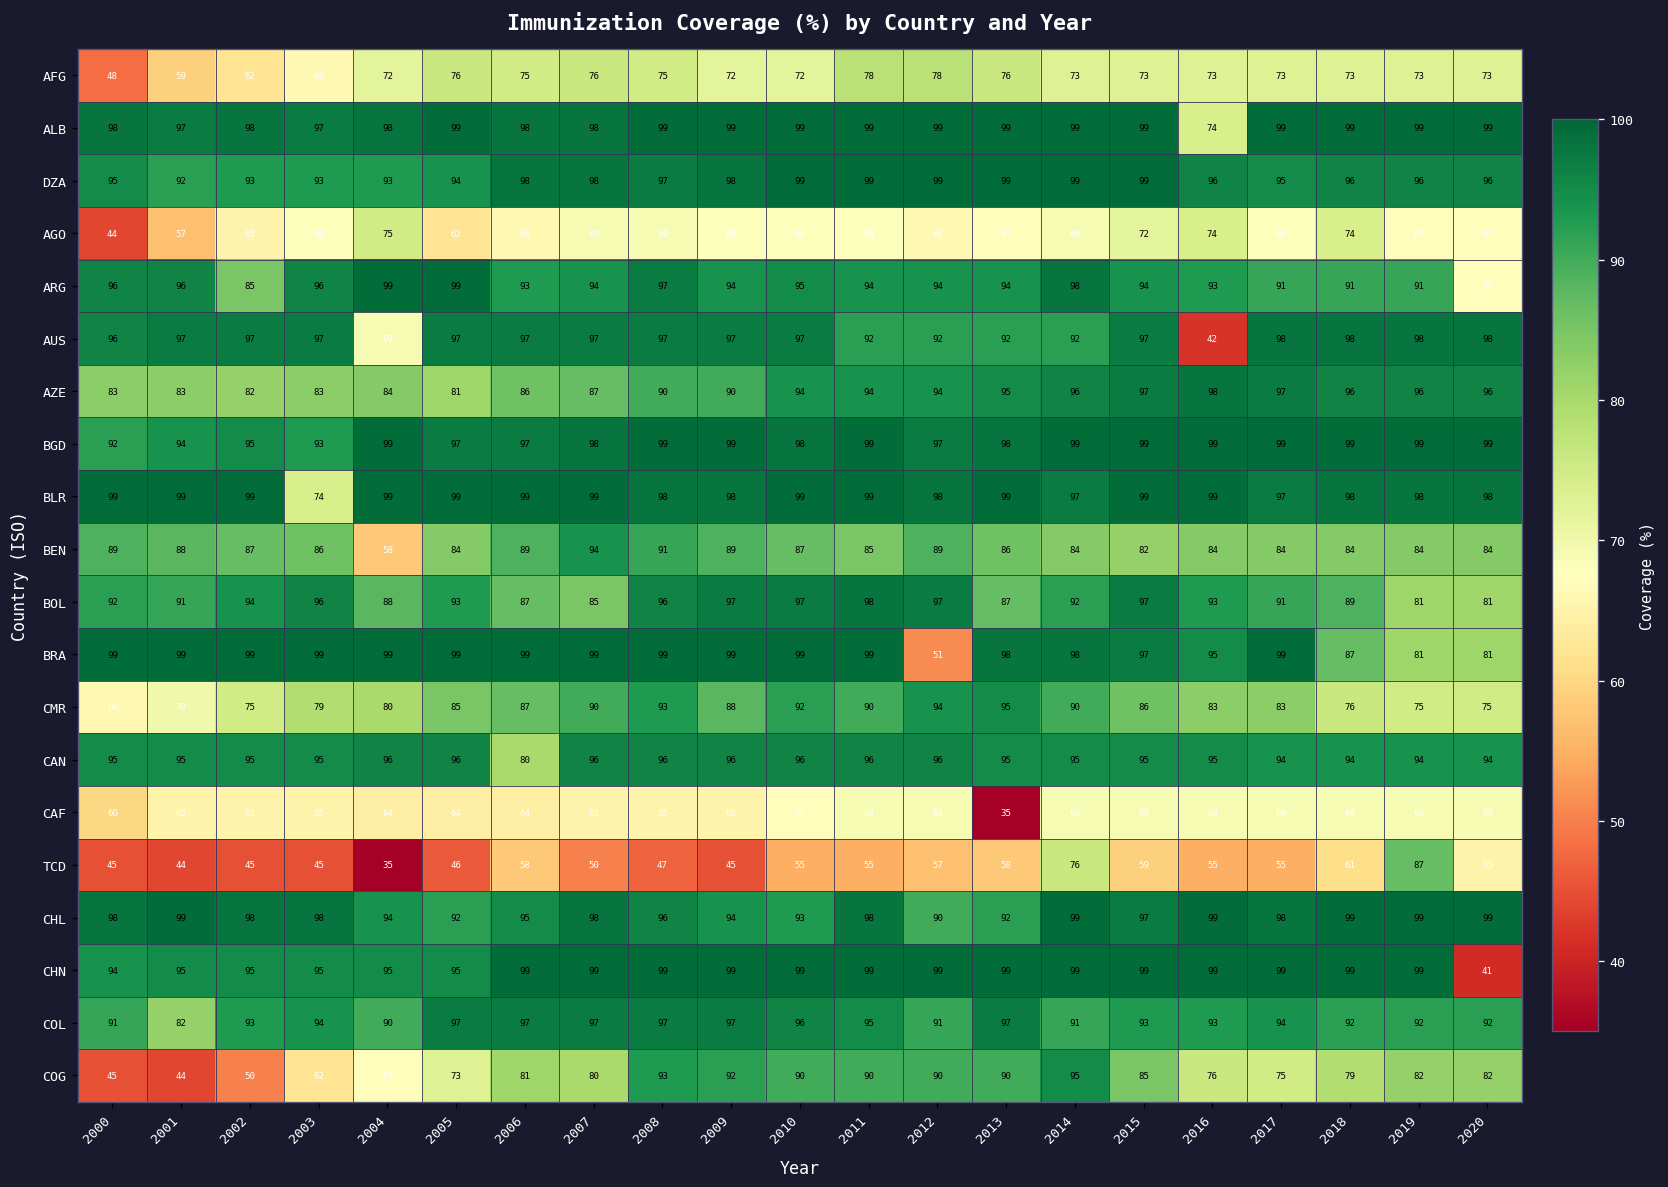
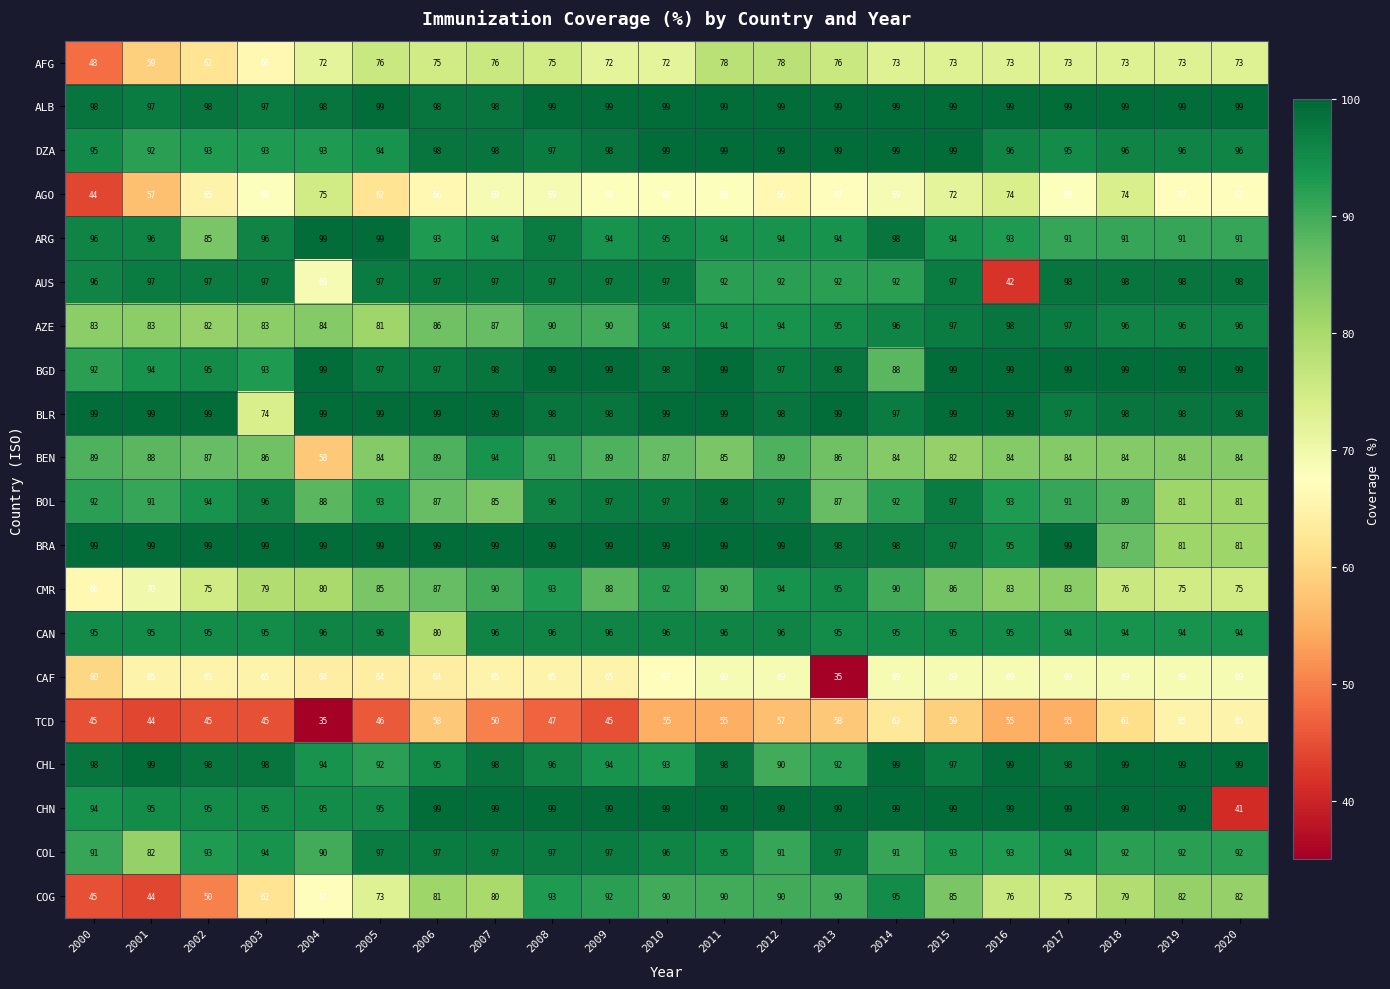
  {
    "ALB": {
      "2000": 98,
      "2001": 97,
      "2002": 98,
      "2003": 97,
      "2004": 98,
      "2005": 99,
      "2006": 98,
      "2007": 98,
      "2008": 99,
      "2009": 99,
      "2010": 99,
      "2011": 99,
      "2012": 99,
      "2013": 99,
      "2014": 99,
      "2015": 99,
-     "2016": 74,
+     "2016": 99,
      "2017": 99,
      "2018": 99,
      "2019": 99,
      "2020": 99
    },
    "ARG": {
      "2000": 96,
      "2001": 96,
      "2002": 85,
      "2003": 96,
      "2004": 99,
      "2005": 99,
      "2006": 93,
      "2007": 94,
      "2008": 97,
      "2009": 94,
      "2010": 95,
      "2011": 94,
      "2012": 94,
      "2013": 94,
      "2014": 98,
      "2015": 94,
      "2016": 93,
      "2017": 91,
      "2018": 91,
      "2019": 91,
-     "2020": 67
+     "2020": 91
    },
    "BGD": {
      "2000": 92,
      "2001": 94,
      "2002": 95,
      "2003": 93,
      "2004": 99,
      "2005": 97,
      "2006": 97,
      "2007": 98,
      "2008": 99,
      "2009": 99,
      "2010": 98,
      "2011": 99,
      "2012": 97,
      "2013": 98,
-     "2014": 99,
+     "2014": 88,
      "2015": 99,
      "2016": 99,
      "2017": 99,
      "2018": 99,
      "2019": 99,
      "2020": 99
    },
    "BRA": {
      "2000": 99,
      "2001": 99,
      "2002": 99,
      "2003": 99,
      "2004": 99,
      "2005": 99,
      "2006": 99,
      "2007": 99,
      "2008": 99,
      "2009": 99,
      "2010": 99,
      "2011": 99,
-     "2012": 51,
+     "2012": 99,
      "2013": 98,
      "2014": 98,
      "2015": 97,
      "2016": 95,
      "2017": 99,
      "2018": 87,
      "2019": 81,
      "2020": 81
    },
    "TCD": {
      "2000": 45,
      "2001": 44,
      "2002": 45,
      "2003": 45,
      "2004": 35,
      "2005": 46,
      "2006": 58,
      "2007": 50,
      "2008": 47,
      "2009": 45,
      "2010": 55,
      "2011": 55,
      "2012": 57,
      "2013": 58,
-     "2014": 76,
+     "2014": 63,
      "2015": 59,
      "2016": 55,
      "2017": 55,
      "2018": 61,
-     "2019": 87,
+     "2019": 65,
      "2020": 65
    }
  }
